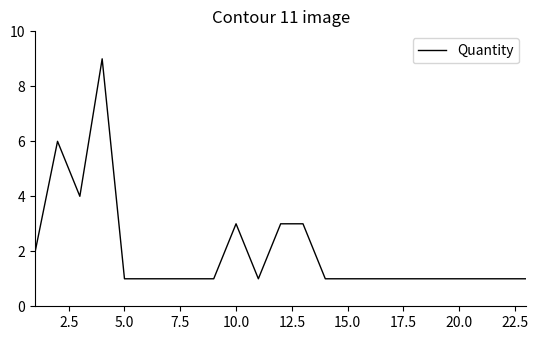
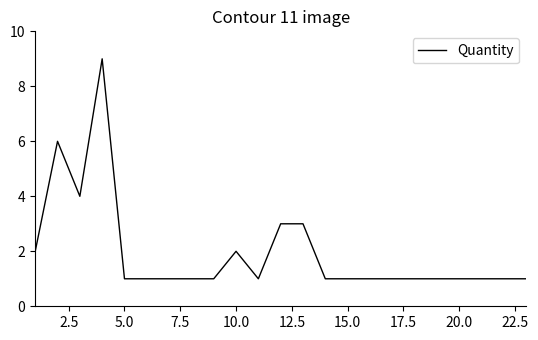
  {
    "5.0": 1,
-   "10.0": 3,
+   "10.0": 2,
    "15.0": 1,
    "20.0": 1
  }
